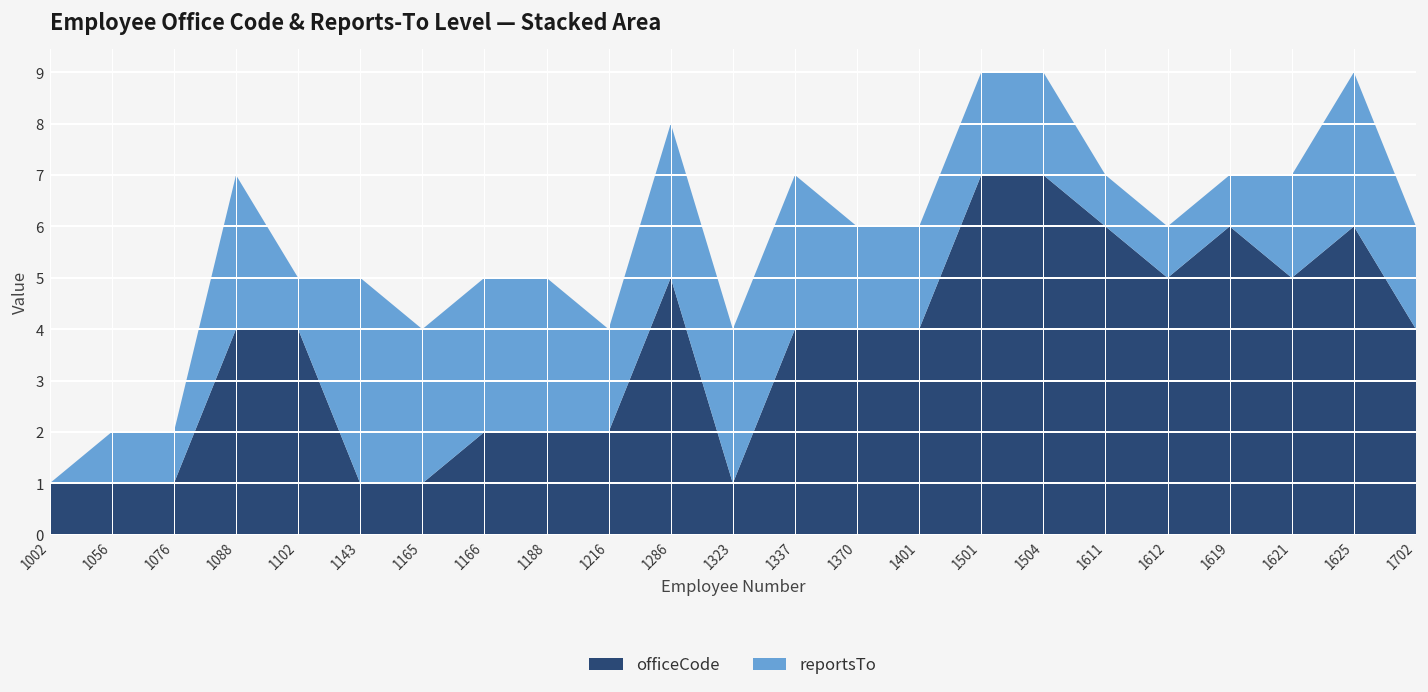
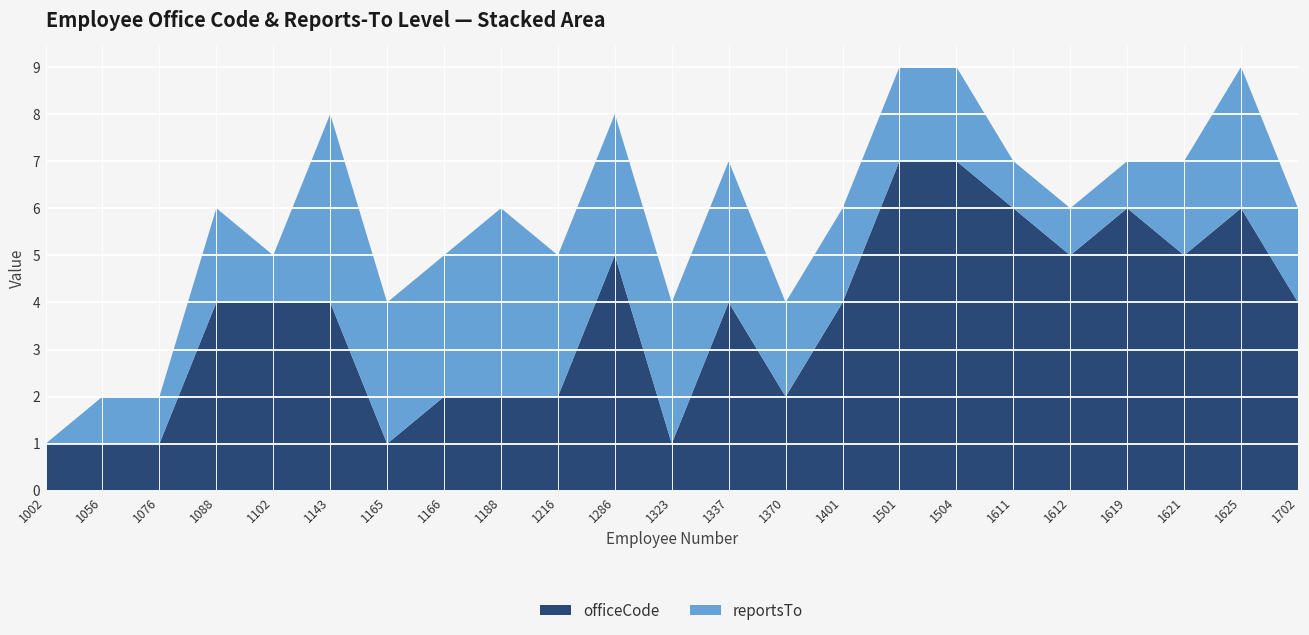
  {
    "officeCode": {
      "1056": 1,
      "1076": 1,
      "1088": 4,
      "1102": 4,
-     "1143": 1,
+     "1143": 4,
      "1165": 1,
      "1166": 2,
      "1188": 2,
      "1216": 2,
      "1286": 5,
      "1323": 1,
      "1337": 4,
-     "1370": 4,
+     "1370": 2,
      "1401": 4,
      "1501": 7,
      "1504": 7,
      "1611": 6,
      "1612": 5,
      "1619": 6,
      "1621": 5,
      "1625": 6,
      "1702": 4
    },
    "reportsTo": {
      "1056": 1,
      "1076": 1,
-     "1088": 3,
+     "1088": 2,
      "1102": 1,
      "1143": 4,
      "1165": 3,
      "1166": 3,
-     "1188": 3,
-     "1216": 2,
+     "1188": 4,
+     "1216": 3,
      "1286": 3,
      "1323": 3,
      "1337": 3,
      "1370": 2,
      "1401": 2,
      "1501": 2,
      "1504": 2,
      "1611": 1,
      "1612": 1,
      "1619": 1,
      "1621": 2,
      "1625": 3,
      "1702": 2
    }
  }
